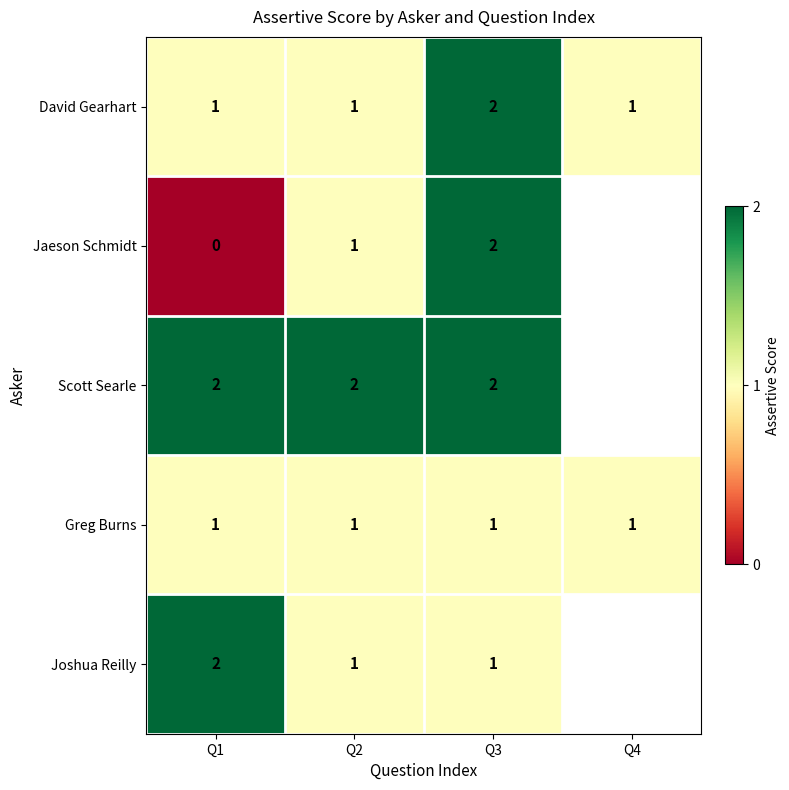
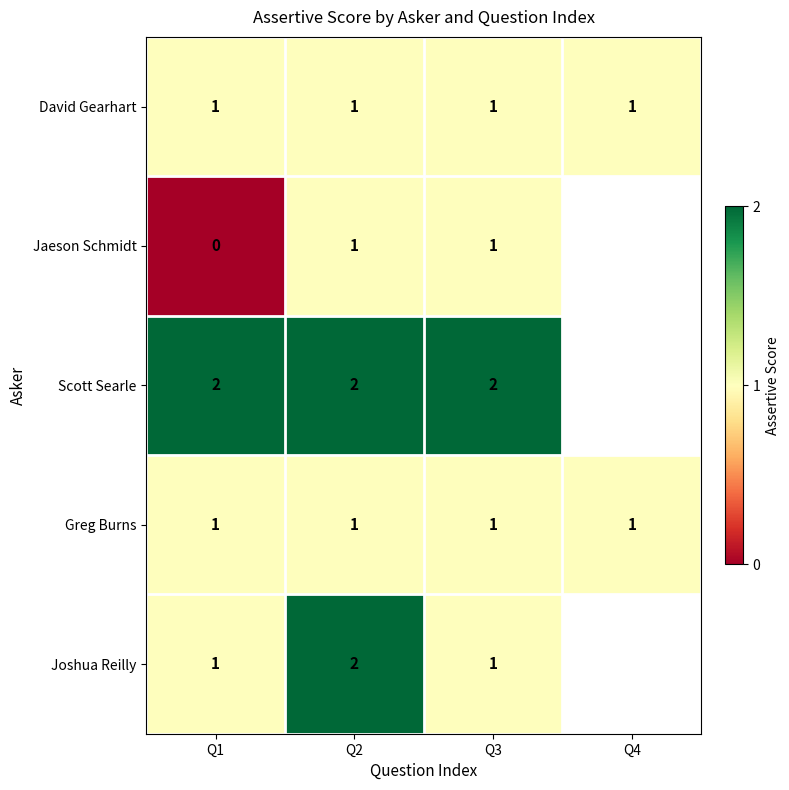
  {
    "David Gearhart": {
      "Q1": 1,
      "Q2": 1,
-     "Q3": 2,
+     "Q3": 1,
      "Q4": 1
    },
    "Jaeson Schmidt": {
      "Q1": 0,
      "Q2": 1,
-     "Q3": 2
+     "Q3": 1
    },
    "Scott Searle": {
      "Q1": 2,
      "Q2": 2,
      "Q3": 2
    },
    "Greg Burns": {
      "Q1": 1,
      "Q2": 1,
      "Q3": 1,
      "Q4": 1
    },
    "Joshua Reilly": {
-     "Q1": 2,
-     "Q2": 1,
+     "Q1": 1,
+     "Q2": 2,
      "Q3": 1
    }
  }
